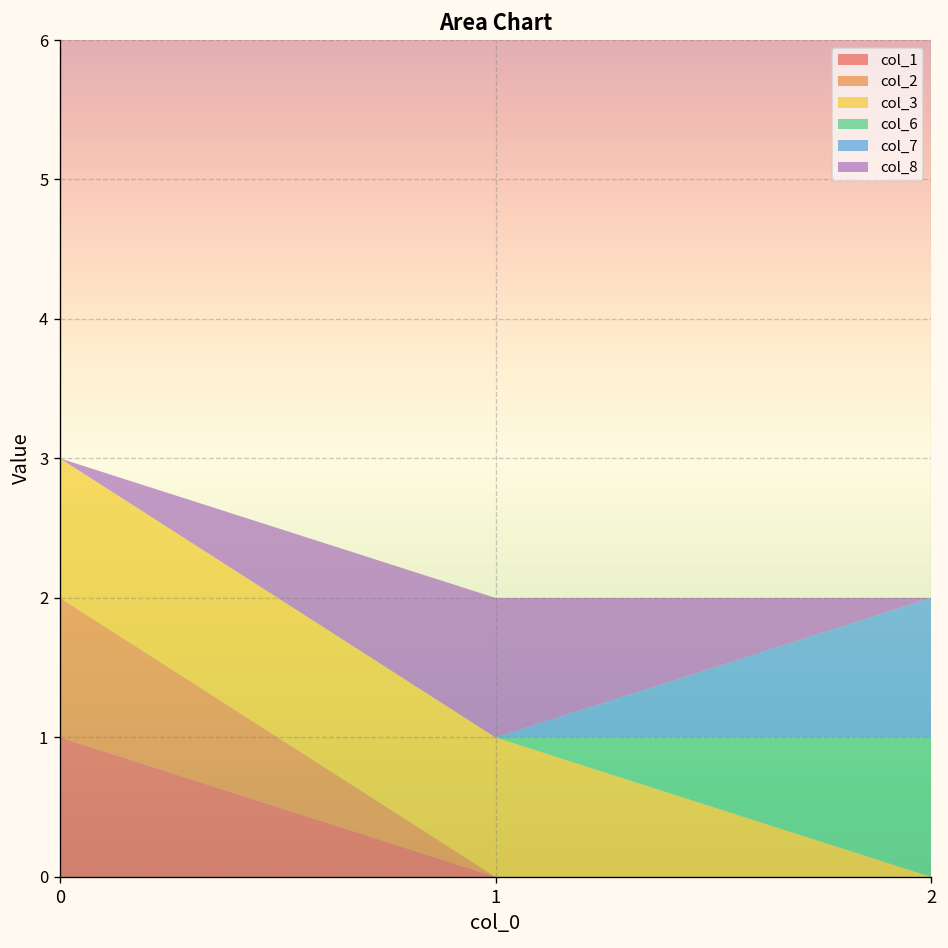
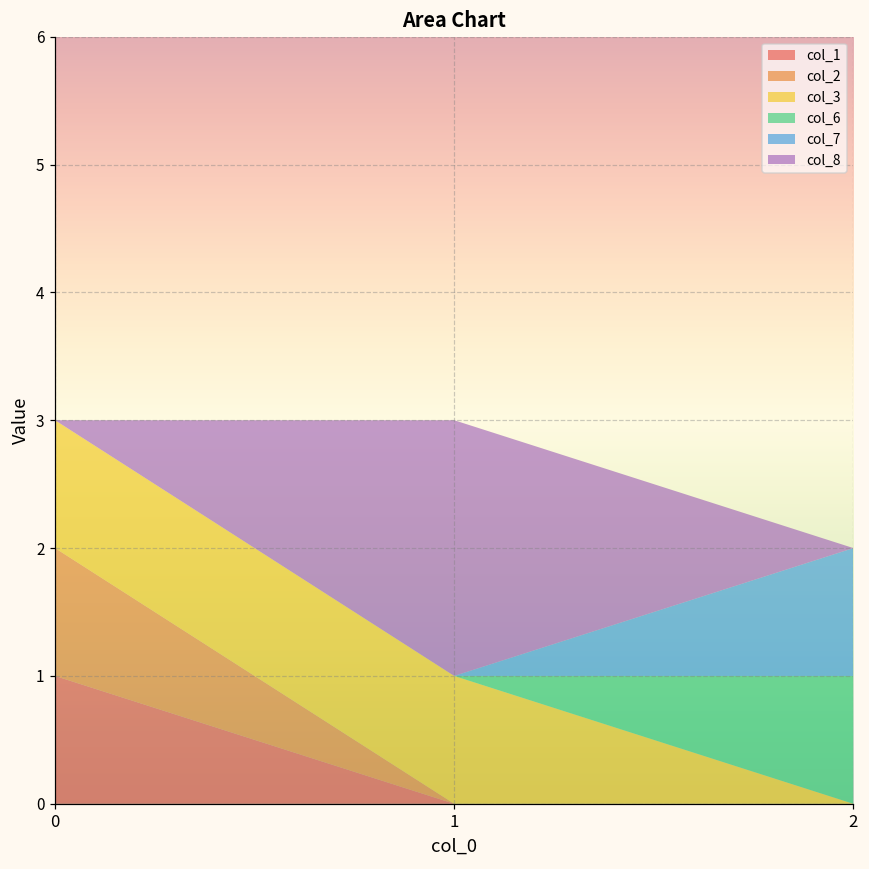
  {
    "col_6": {
      "2": 1
    },
    "col_8": {
-     "1": 1
+     "1": 2
    }
  }
